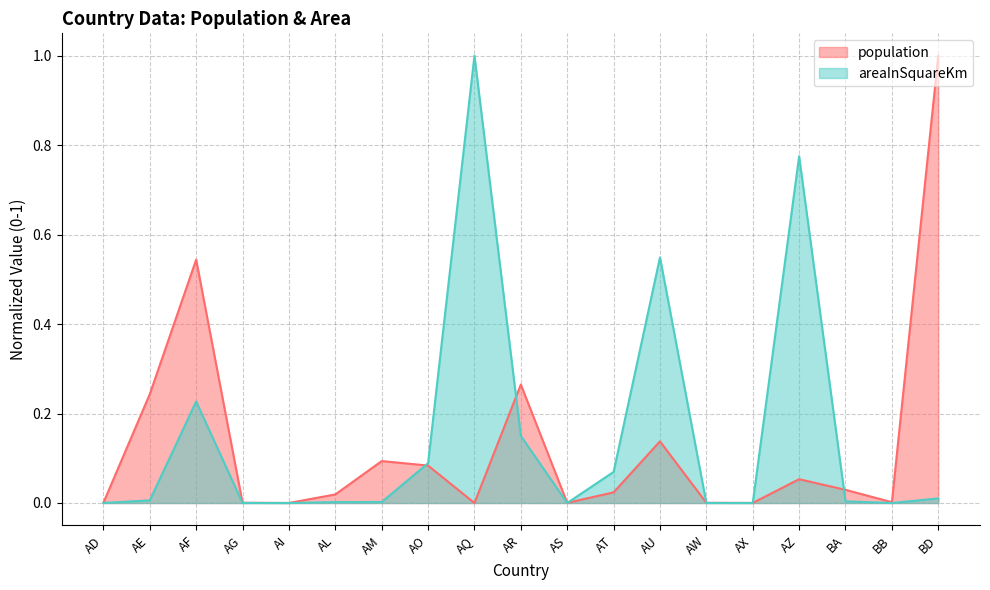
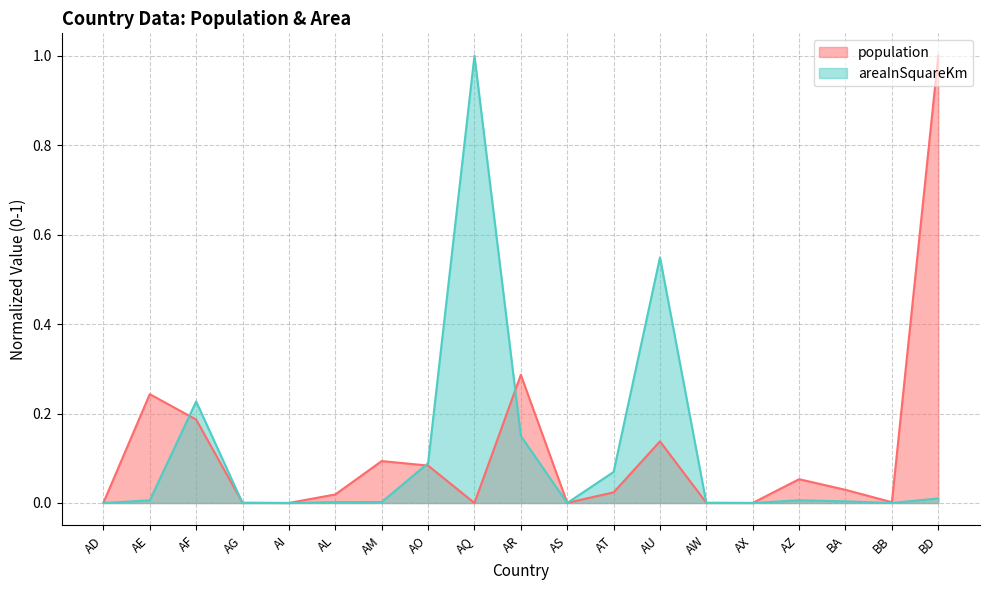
  {
    "population": {
      "AE": 0.24,
-     "AF": 0.54,
+     "AF": 0.19,
      "AL": 0.02,
      "AM": 0.09,
      "AQ": 0.00,
-     "AR": 0.26,
+     "AR": 0.29,
      "AT": 0.02,
      "AU": 0.14,
      "AZ": 0.05,
      "BA": 0.03
    },
    "areaInSquareKm": {
      "AE": 0.01,
      "AF": 0.23,
      "AL": 0.00,
      "AM": 0.00,
      "AQ": 1.00,
      "AR": 0.15,
      "AT": 0.07,
      "AU": 0.55,
-     "AZ": 0.78,
+     "AZ": 0.01,
      "BA": 0.00,
      "BD": 0.01
    }
  }
